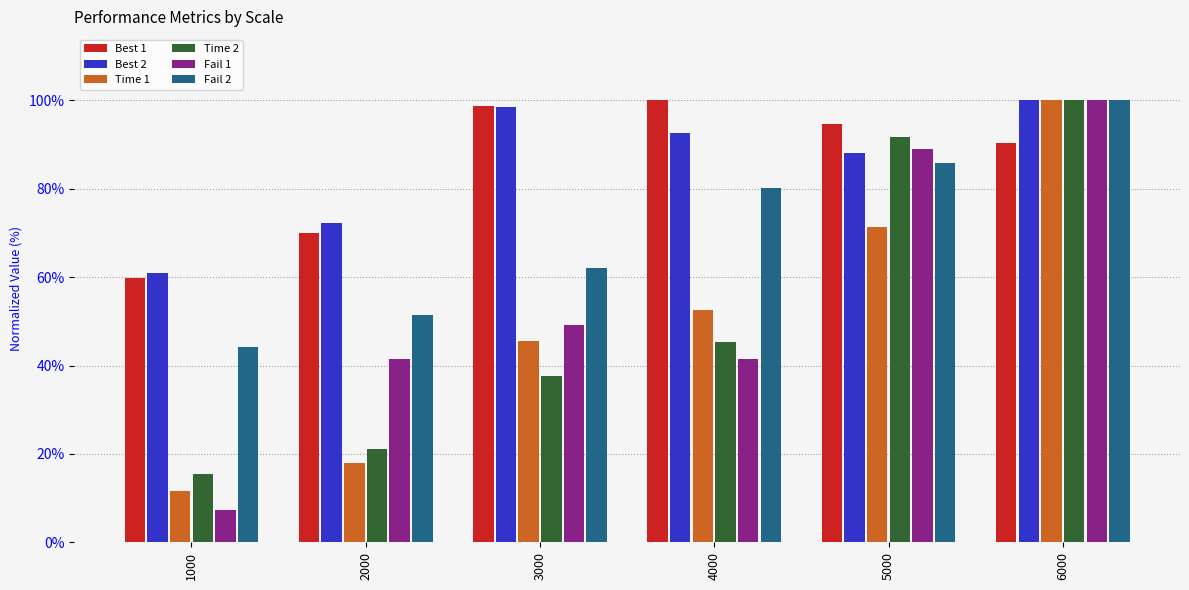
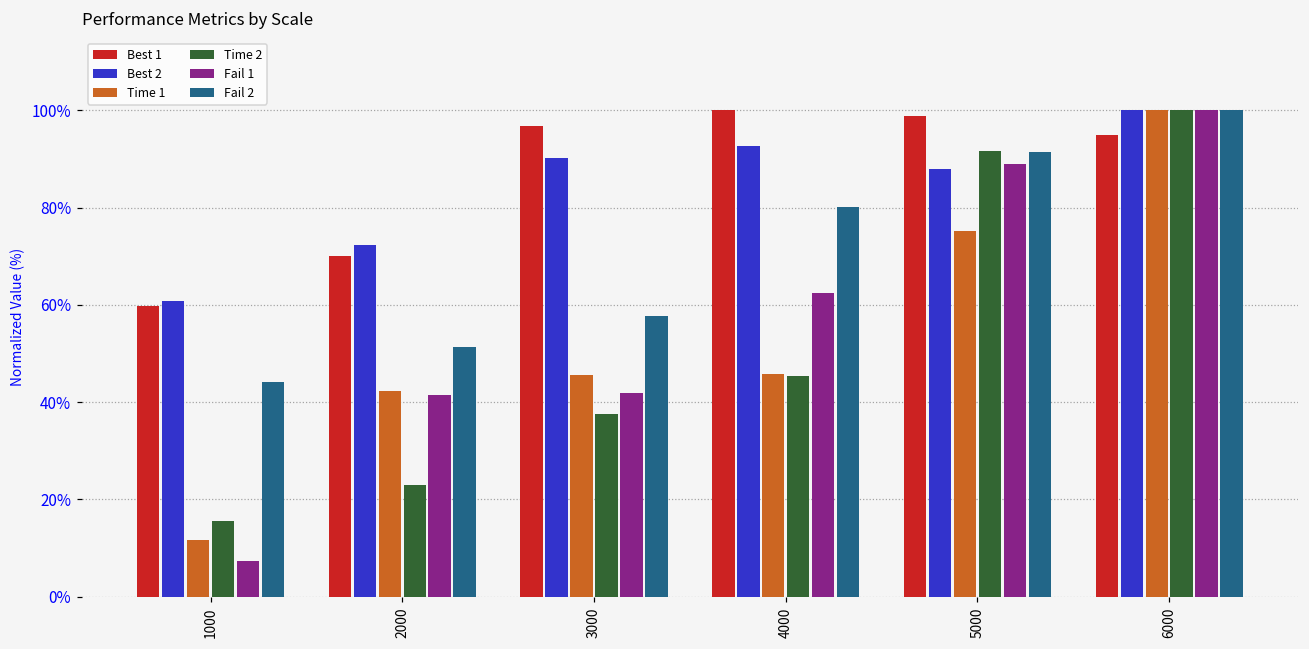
  {
    "Best 1": {
      "1000": "60%",
      "2000": "70%",
-     "3000": "99%",
+     "3000": "97%",
      "4000": "100%",
-     "5000": "95%",
-     "6000": "90%"
+     "5000": "99%",
+     "6000": "95%"
    },
    "Best 2": {
      "1000": "61%",
      "2000": "72%",
-     "3000": "99%",
+     "3000": "90%",
      "4000": "93%",
      "5000": "88%",
      "6000": "100%"
    },
    "Time 1": {
      "1000": "12%",
-     "2000": "18%",
+     "2000": "42%",
      "3000": "46%",
-     "4000": "53%",
-     "5000": "71%",
+     "4000": "46%",
+     "5000": "75%",
      "6000": "100%"
    },
    "Time 2": {
      "1000": "16%",
-     "2000": "21%",
+     "2000": "23%",
      "3000": "38%",
      "4000": "45%",
      "5000": "92%",
      "6000": "100%"
    },
    "Fail 1": {
      "1000": "7%",
      "2000": "42%",
-     "3000": "49%",
-     "4000": "41%",
+     "3000": "42%",
+     "4000": "63%",
      "5000": "89%",
      "6000": "100%"
    },
    "Fail 2": {
      "1000": "44%",
      "2000": "51%",
-     "3000": "62%",
+     "3000": "58%",
      "4000": "80%",
-     "5000": "86%",
+     "5000": "91%",
      "6000": "100%"
    }
  }
